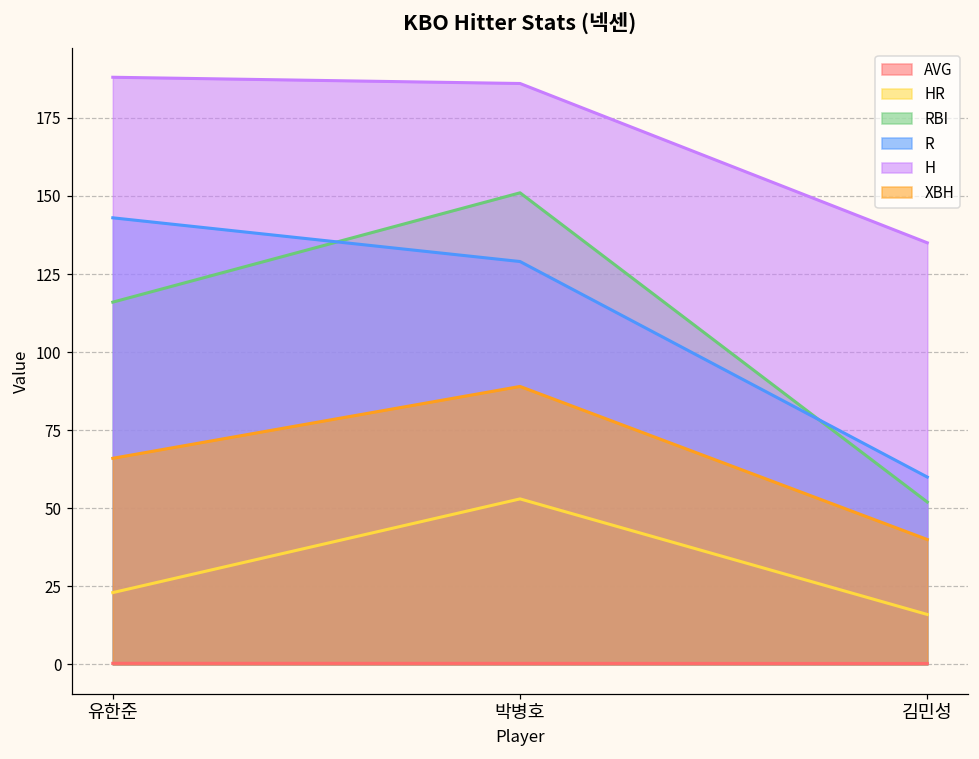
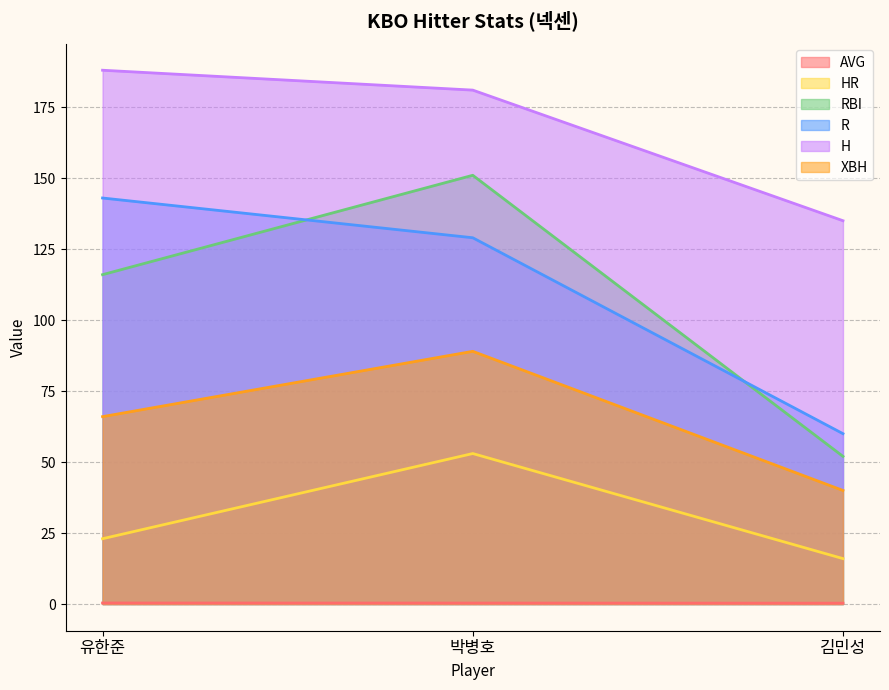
  {
    "AVG": {
      "유한준": 0,
      "박병호": 0,
      "김민성": 0
    },
    "RBI": {
      "유한준": 116,
      "박병호": 151,
      "김민성": 52
    },
    "R": {
      "유한준": 143,
      "박병호": 129,
      "김민성": 60
    },
    "H": {
      "유한준": 188,
-     "박병호": 186,
+     "박병호": 181,
      "김민성": 135
    }
  }
